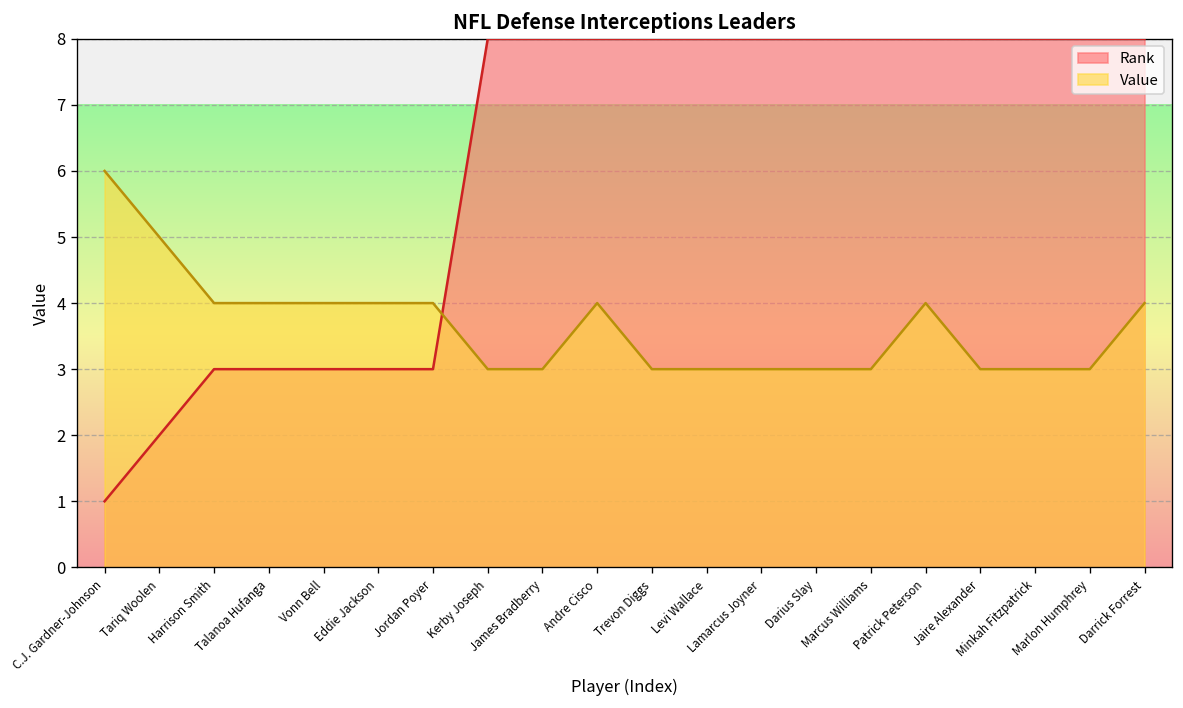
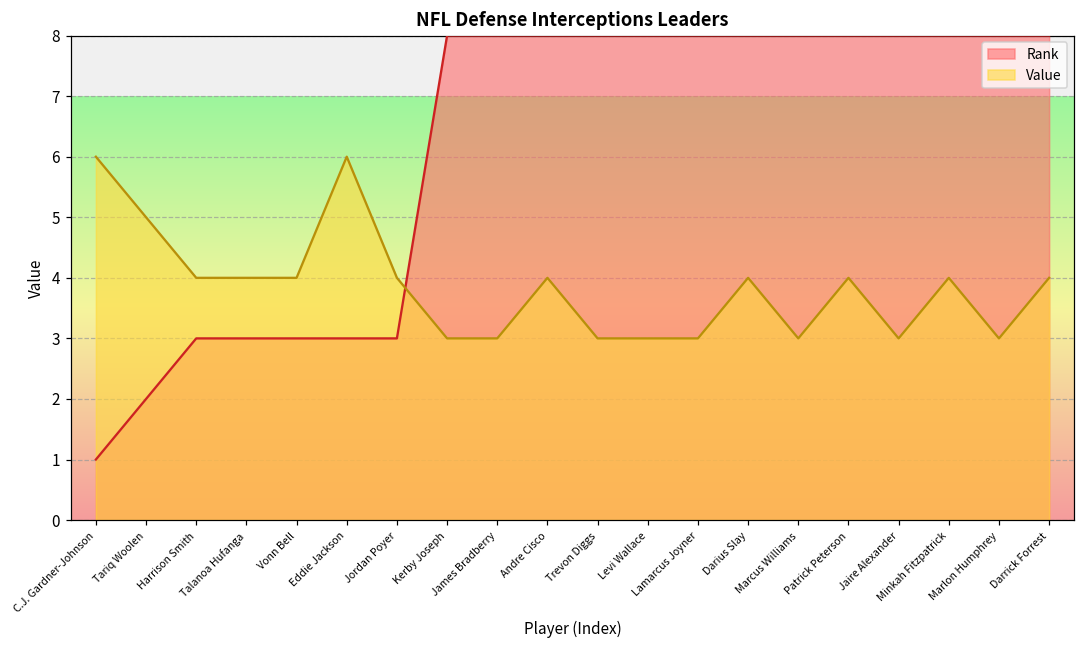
  {
    "Rank": {
      "C.J. Gardner-Johnson": 1,
      "Tariq Woolen": 2,
      "Harrison Smith": 3,
      "Talanoa Hufanga": 3,
      "Vonn Bell": 3,
      "Eddie Jackson": 3,
      "Jordan Poyer": 3,
      "Kerby Joseph": 8,
      "James Bradberry": 8,
      "Andre Cisco": 8,
      "Trevon Diggs": 8,
      "Levi Wallace": 8,
      "Lamarcus Joyner": 8,
      "Darius Slay": 8,
      "Marcus Williams": 8,
      "Patrick Peterson": 8,
      "Jaire Alexander": 8,
      "Minkah Fitzpatrick": 8,
      "Marlon Humphrey": 8,
      "Darrick Forrest": 8
    },
    "Value": {
      "C.J. Gardner-Johnson": 6,
      "Tariq Woolen": 5,
      "Harrison Smith": 4,
      "Talanoa Hufanga": 4,
      "Vonn Bell": 4,
-     "Eddie Jackson": 4,
+     "Eddie Jackson": 6,
      "Jordan Poyer": 4,
      "Kerby Joseph": 3,
      "James Bradberry": 3,
      "Andre Cisco": 4,
      "Trevon Diggs": 3,
      "Levi Wallace": 3,
      "Lamarcus Joyner": 3,
-     "Darius Slay": 3,
+     "Darius Slay": 4,
      "Marcus Williams": 3,
      "Patrick Peterson": 4,
      "Jaire Alexander": 3,
-     "Minkah Fitzpatrick": 3,
+     "Minkah Fitzpatrick": 4,
      "Marlon Humphrey": 3,
      "Darrick Forrest": 4
    }
  }
